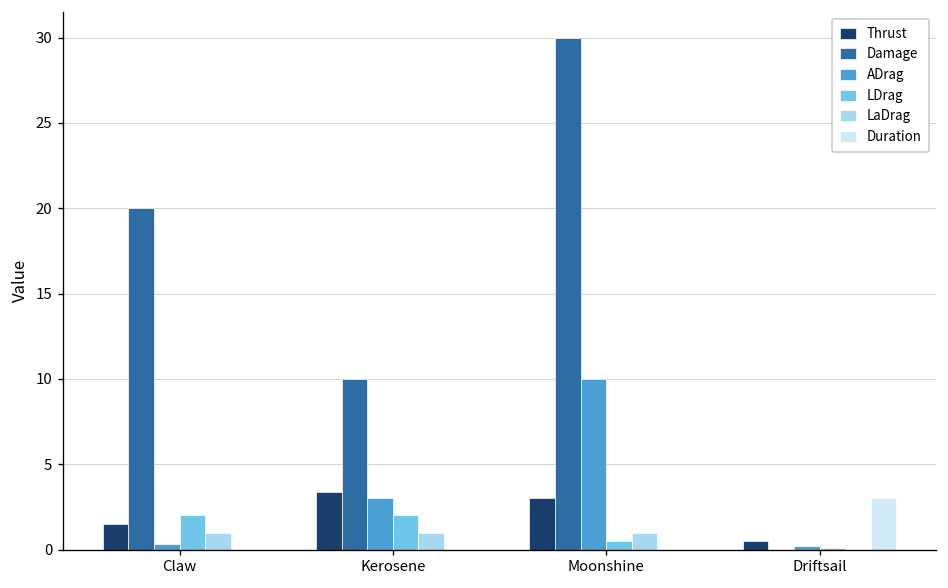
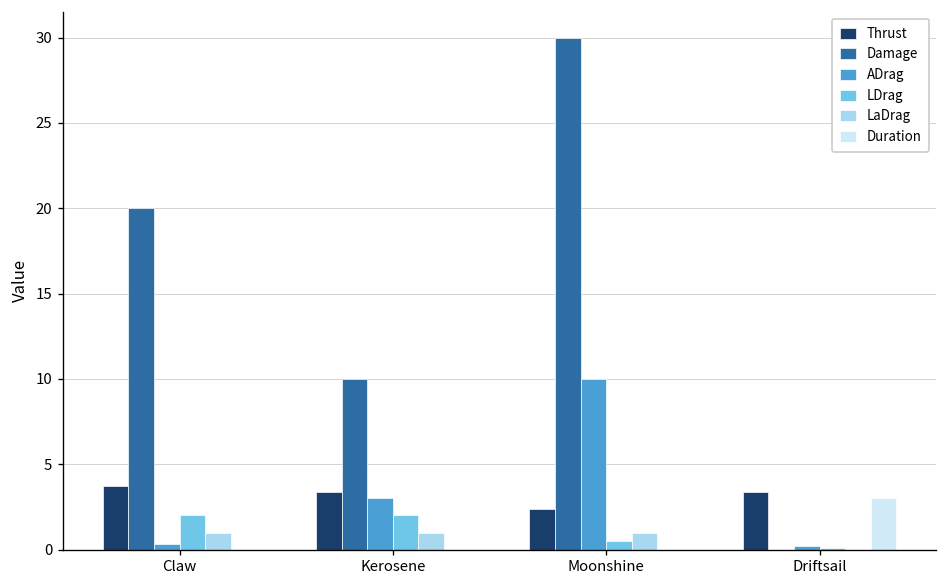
  {
    "Thrust": {
-     "Claw": 1.5,
+     "Claw": 3.7,
      "Kerosene": 3.4,
-     "Moonshine": 3.0,
-     "Driftsail": 0.5
+     "Moonshine": 2.4,
+     "Driftsail": 3.4
    },
    "Damage": {
      "Claw": 20.0,
      "Kerosene": 10.0,
      "Moonshine": 30.0,
      "Driftsail": 0.0
    }
  }
